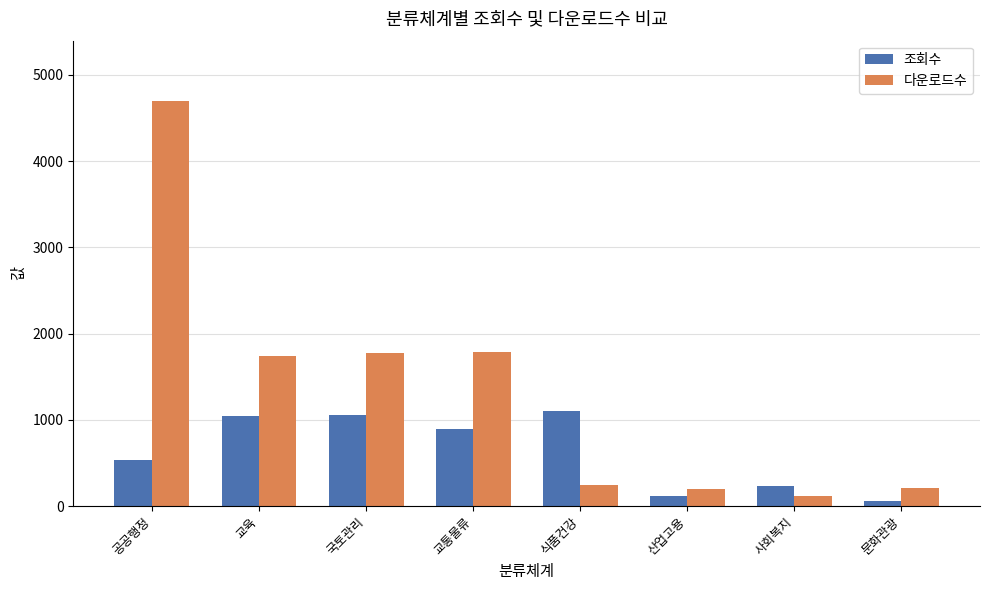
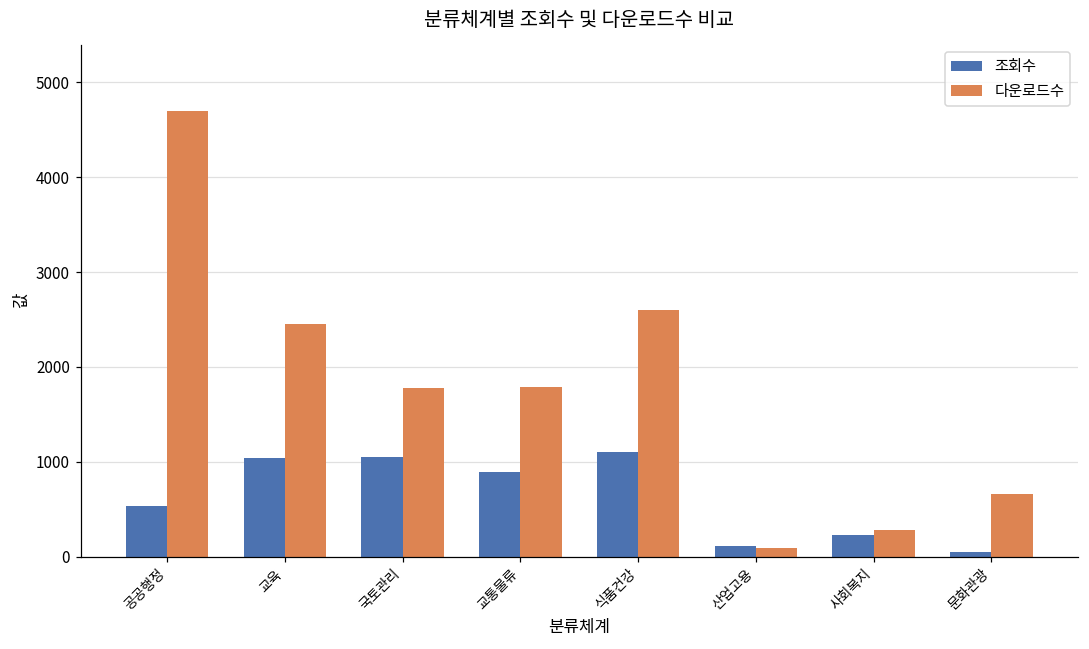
  {
    "조회수": {
      "공공행정": 500,
      "교육": 1000,
      "국토관리": 1100,
      "교통물류": 900,
      "식품건강": 1100,
      "산업고용": 100,
      "사회복지": 200,
      "문화관광": 100
    },
    "다운로드수": {
      "공공행정": 4700,
-     "교육": 1700,
+     "교육": 2400,
      "국토관리": 1800,
      "교통물류": 1800,
-     "식품건강": 200,
-     "산업고용": 200,
-     "사회복지": 100,
-     "문화관광": 200
+     "식품건강": 2600,
+     "산업고용": 100,
+     "사회복지": 300,
+     "문화관광": 700
    }
  }
